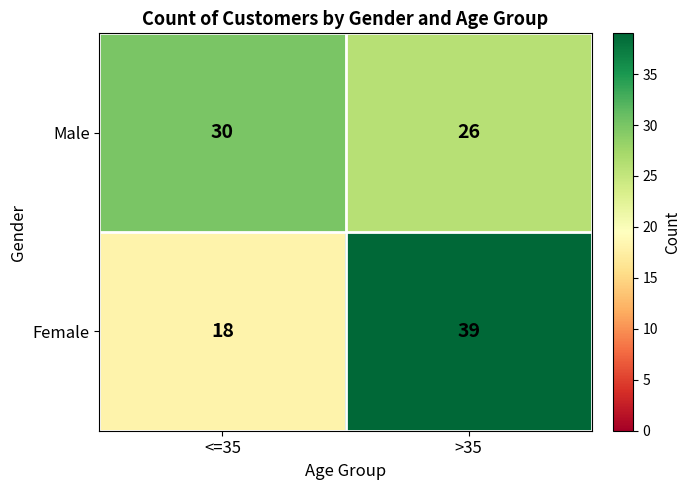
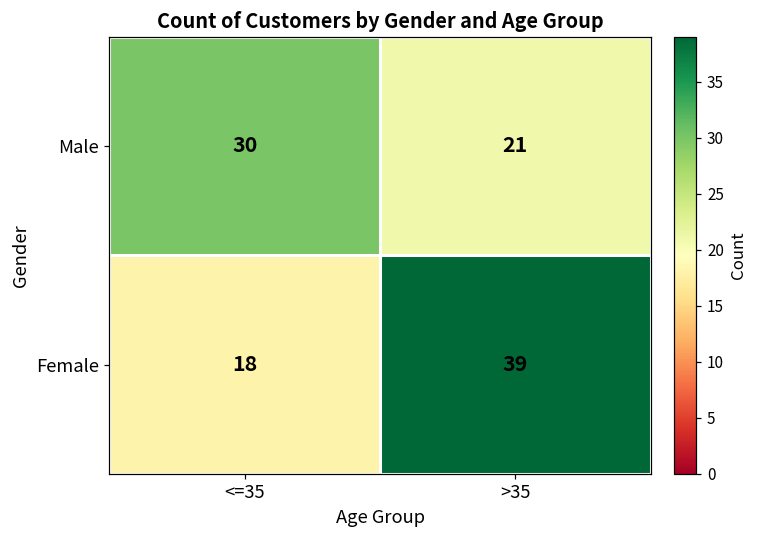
  {
    "Male": {
      "<=35": 30,
-     ">35": 26
+     ">35": 21
    },
    "Female": {
      "<=35": 18,
      ">35": 39
    }
  }
